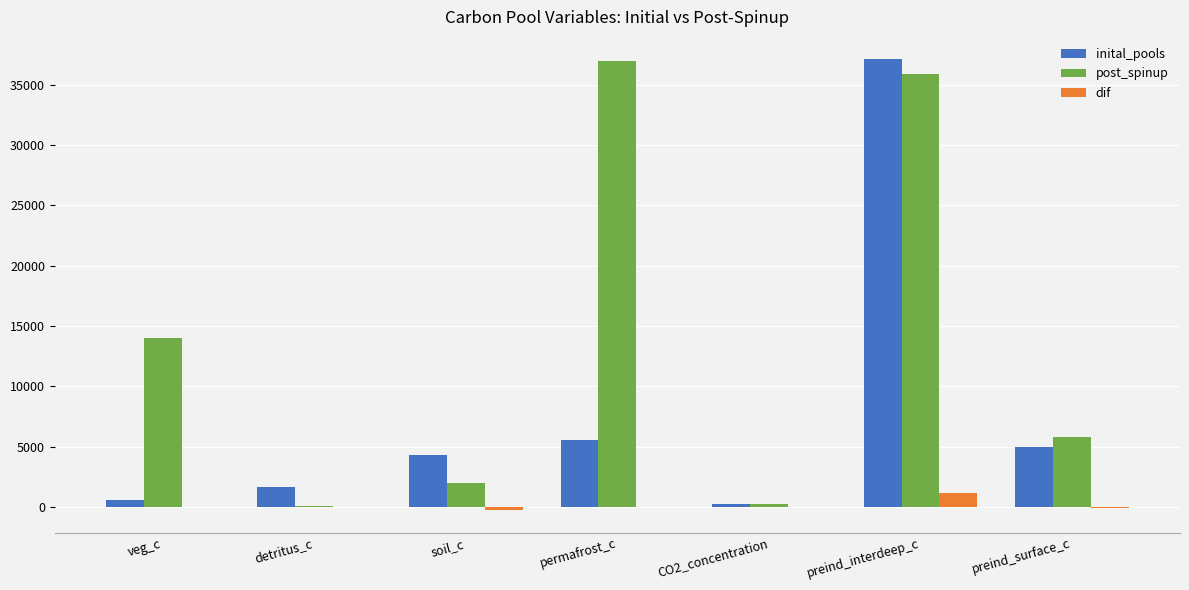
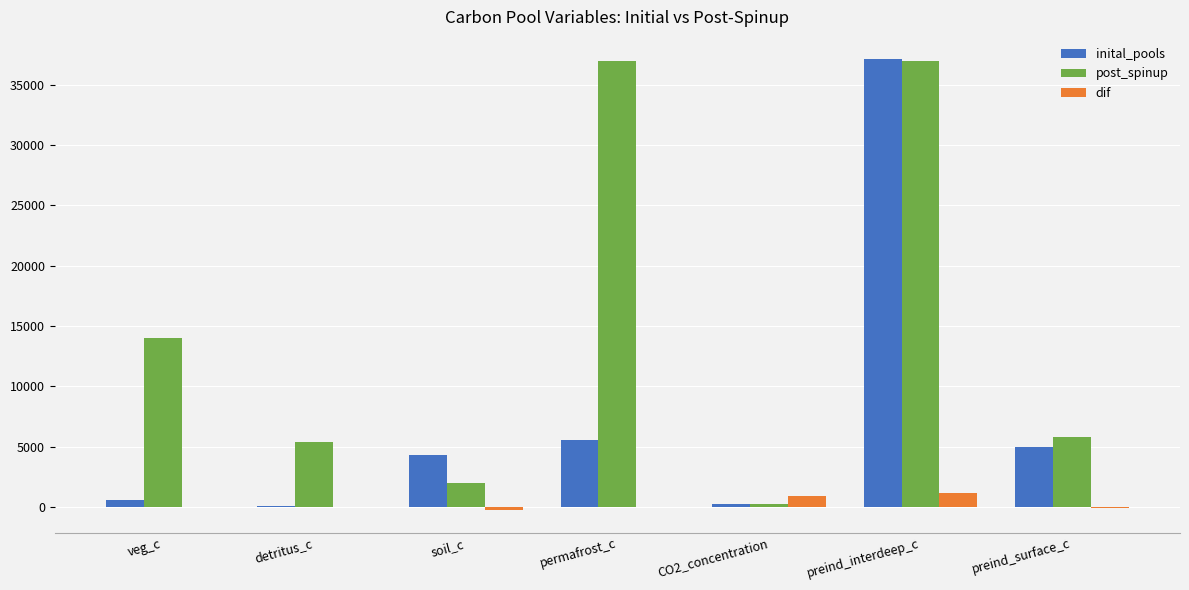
  {
    "inital_pools": {
      "veg_c": 600,
-     "detritus_c": 1700,
+     "detritus_c": 100,
      "soil_c": 4300,
      "permafrost_c": 5600,
      "CO2_concentration": 300,
      "preind_interdeep_c": 37100,
      "preind_surface_c": 5000
    },
    "post_spinup": {
      "veg_c": 14000,
-     "detritus_c": 100,
+     "detritus_c": 5400,
      "soil_c": 2000,
      "permafrost_c": 37000,
      "CO2_concentration": 300,
-     "preind_interdeep_c": 35900,
+     "preind_interdeep_c": 37000,
      "preind_surface_c": 5800
    },
    "dif": {
      "soil_c": -200,
      "permafrost_c": 0,
-     "CO2_concentration": 0,
+     "CO2_concentration": 1000,
      "preind_interdeep_c": 1200
    }
  }
